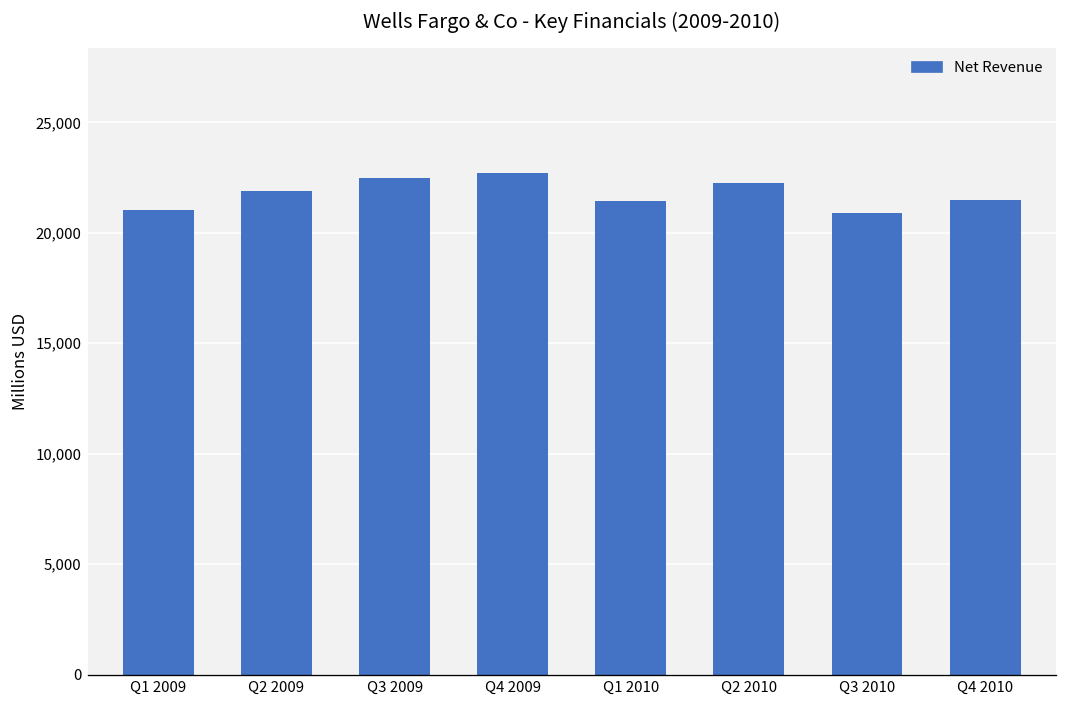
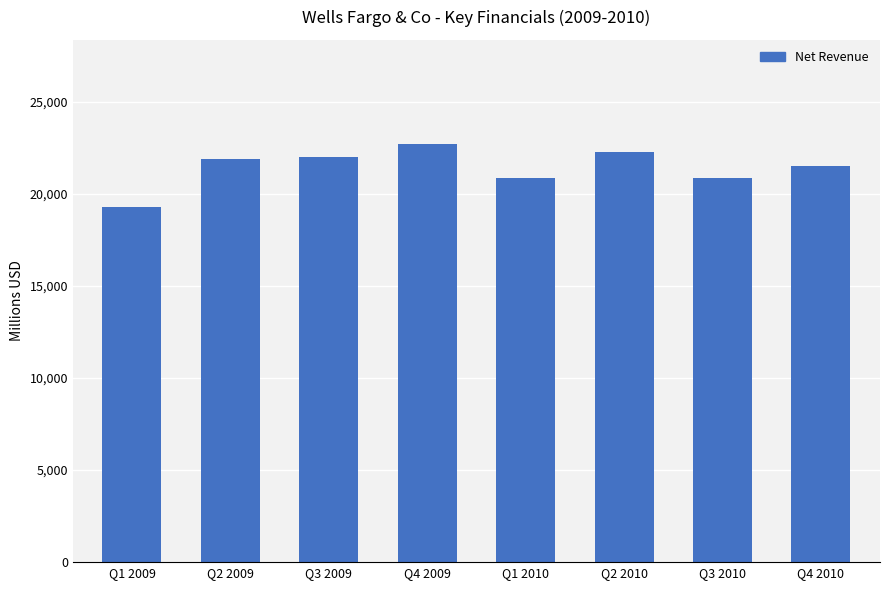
  {
-   "Q1 2009": "21,000",
+   "Q1 2009": "19,300",
    "Q2 2009": "21,900",
-   "Q3 2009": "22,500",
+   "Q3 2009": "22,000",
    "Q4 2009": "22,700",
-   "Q1 2010": "21,400",
+   "Q1 2010": "20,900",
    "Q2 2010": "22,300",
    "Q3 2010": "20,900",
    "Q4 2010": "21,500"
  }
